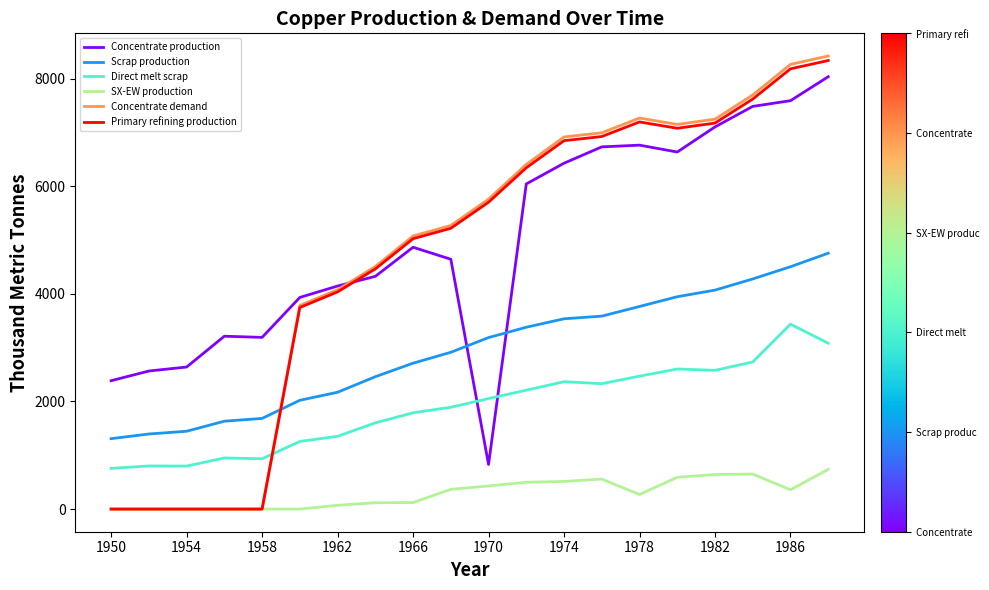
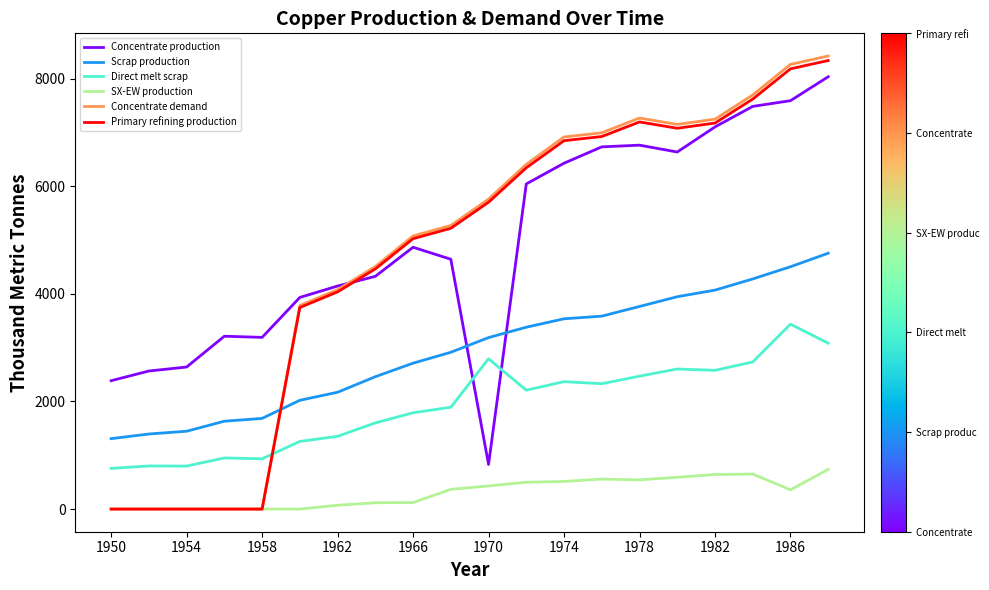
  {
    "Concentrate production": {
      "1950": 2400,
      "1954": 2600,
      "1958": 3200,
      "1962": 4100,
      "1966": 4900,
      "1970": 800,
      "1974": 6400,
      "1978": 6800,
      "1982": 7100,
      "1986": 7600
    },
    "Scrap production": {
      "1950": 1300,
      "1954": 1400,
      "1958": 1700,
      "1962": 2200,
      "1966": 2700,
      "1970": 3200,
      "1974": 3500,
      "1978": 3800,
      "1982": 4100,
      "1986": 4500
    },
    "Direct melt scrap": {
      "1950": 800,
      "1954": 800,
      "1958": 900,
      "1962": 1400,
      "1966": 1800,
-     "1970": 2100,
+     "1970": 2800,
      "1974": 2400,
      "1978": 2500,
      "1982": 2600,
      "1986": 3400
    },
    "SX-EW production": {
      "1962": 100,
      "1966": 100,
      "1970": 400,
      "1974": 500,
-     "1978": 300,
+     "1978": 500,
      "1982": 600,
      "1986": 400
    },
    "Concentrate demand": {
      "1966": 5100,
      "1970": 5800,
      "1974": 6900,
      "1978": 7300,
      "1982": 7200,
      "1986": 8300
    },
    "Primary refining production": {
      "1966": 5000,
      "1970": 5700,
      "1974": 6800,
      "1978": 7200,
      "1982": 7200,
      "1986": 8200
    }
  }
